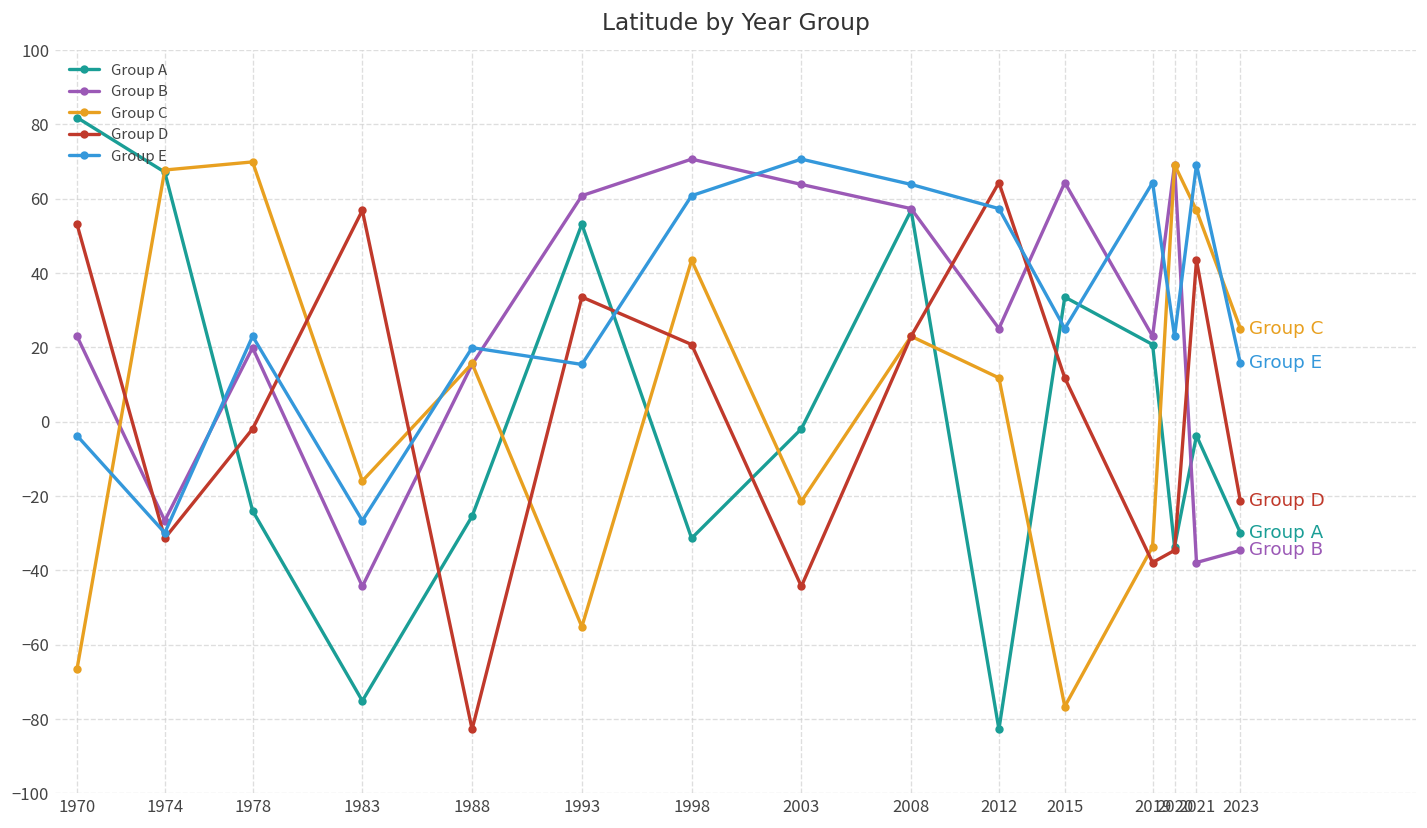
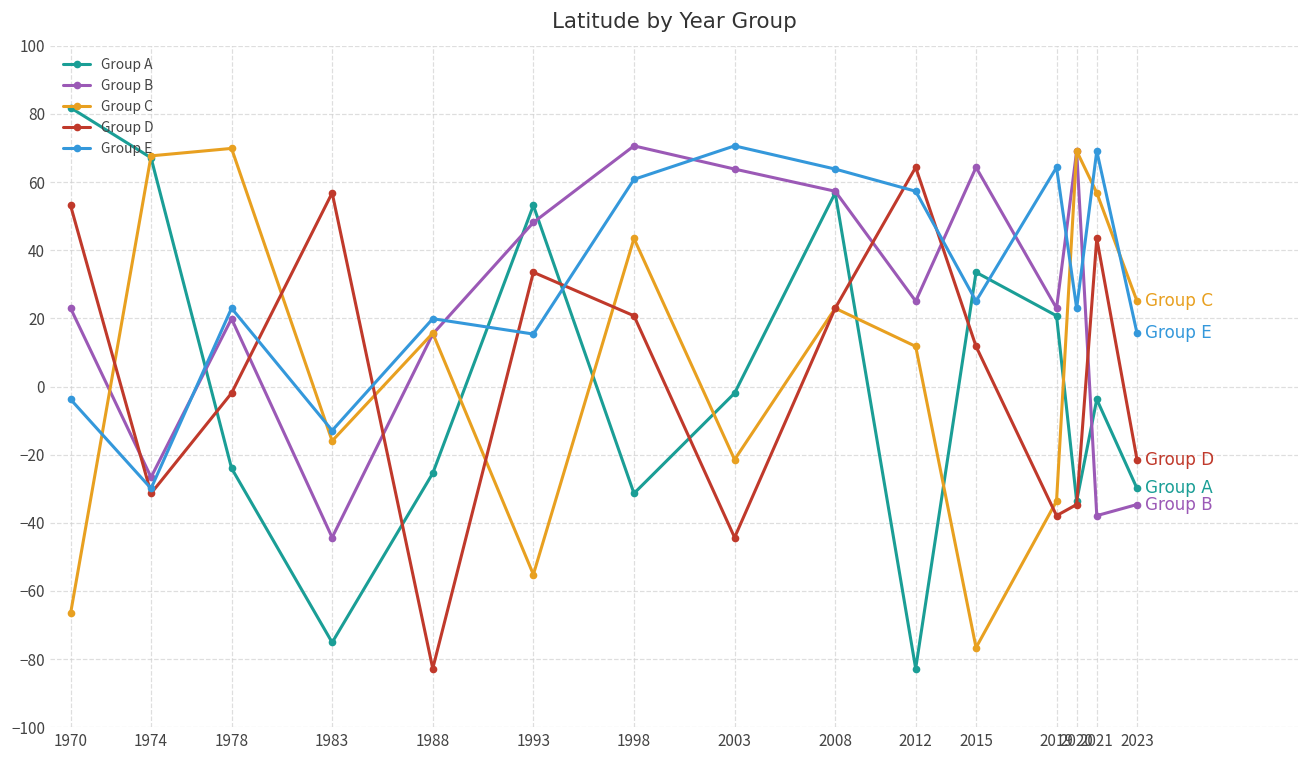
  {
    "Group A": {
      "1970": 82,
      "1978": -24,
      "1983": -75,
      "1988": -25,
      "1993": 53,
      "1998": -31,
      "2003": -2,
      "2012": -83,
      "2015": 34,
      "2023": -30
    },
    "Group B": {
      "1970": 23,
      "1974": -27,
      "1978": 20,
      "1983": -44,
-     "1993": 61,
+     "1993": 48,
      "1998": 71,
      "2003": 64,
      "2012": 25,
      "2015": 64,
      "2023": -35
    },
    "Group C": {
      "1970": -67,
      "1978": 70,
      "1983": -16,
      "1993": -55,
      "1998": 43,
      "2003": -21,
      "2012": 12,
      "2015": -77,
      "2023": 25
    },
    "Group D": {
      "1970": 53,
      "1974": -31,
      "1978": -2,
      "1983": 57,
      "1988": -83,
      "1993": 34,
      "1998": 21,
      "2003": -44,
      "2012": 64,
      "2015": 12,
      "2023": -21
    },
    "Group E": {
      "1970": -4,
      "1974": -30,
      "1978": 23,
-     "1983": -27,
+     "1983": -13,
      "1988": 20,
      "1993": 15,
      "1998": 61,
      "2003": 71,
      "2008": 64,
      "2012": 57,
      "2015": 25,
      "2023": 16
    }
  }
